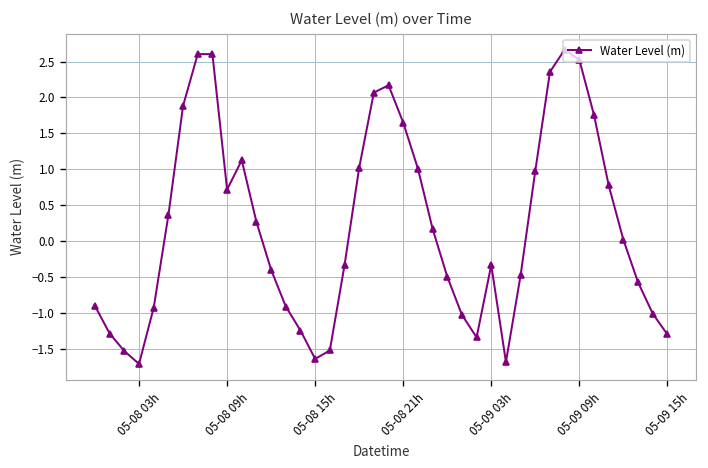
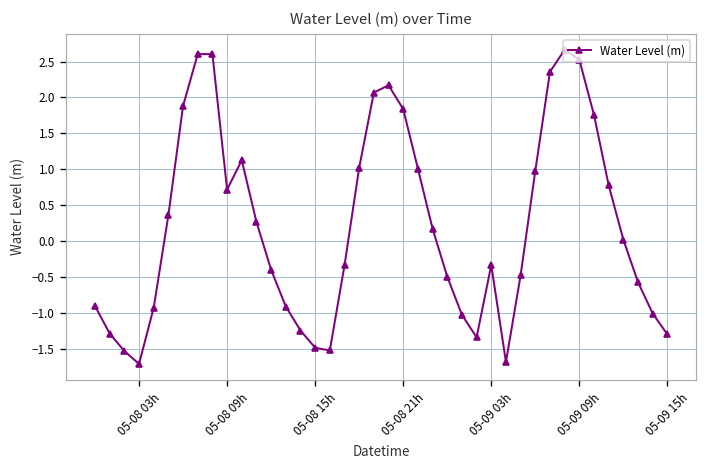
  {
    "05-08 03h": -1.7,
    "05-08 09h": 0.7,
-   "05-08 15h": -1.6,
-   "05-08 21h": 1.6,
+   "05-08 15h": -1.5,
+   "05-08 21h": 1.8,
    "05-09 03h": -0.3,
    "05-09 15h": -1.3
  }
